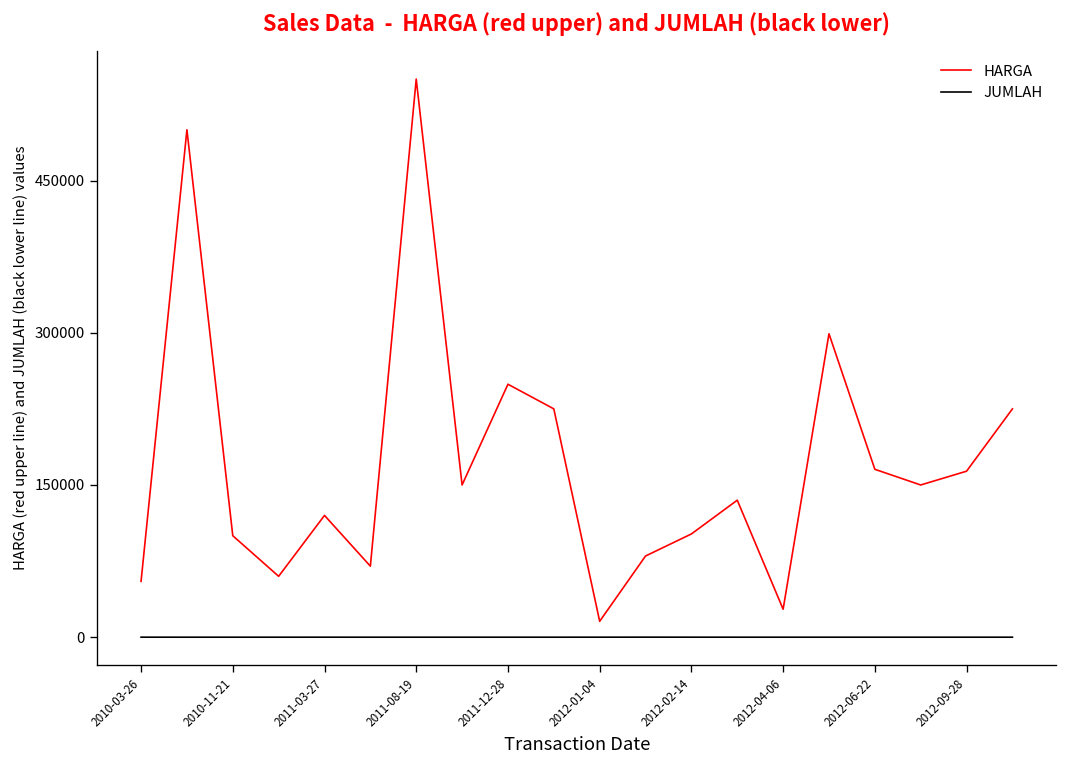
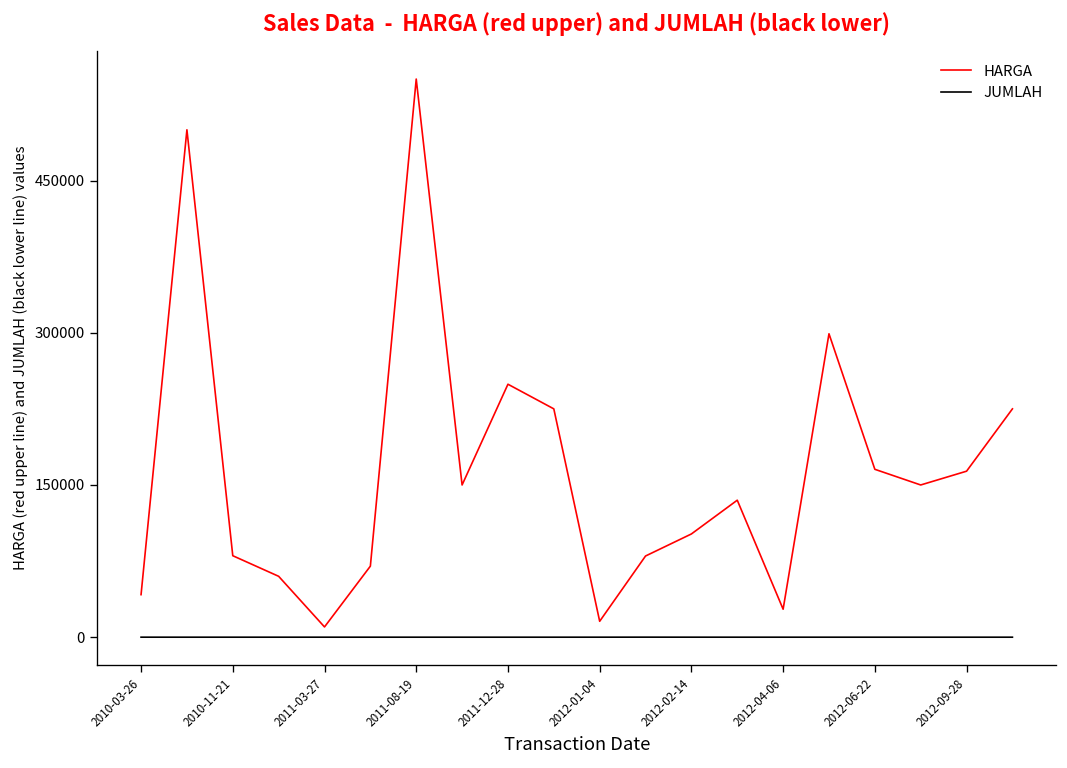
  {
    "HARGA": {
-     "2010-03-26": 60000,
-     "2010-11-21": 100000,
-     "2011-03-27": 120000,
+     "2010-03-26": 40000,
+     "2010-11-21": 80000,
+     "2011-03-27": 10000,
      "2011-08-19": 550000,
      "2011-12-28": 250000,
      "2012-01-04": 20000,
      "2012-02-14": 100000,
      "2012-04-06": 30000,
      "2012-06-22": 170000,
      "2012-09-28": 160000
    },
    "JUMLAH": {
      "2010-03-26": 0,
      "2010-11-21": 0,
      "2011-03-27": 0,
      "2011-08-19": 0,
      "2011-12-28": 0,
      "2012-01-04": 0,
      "2012-02-14": 0,
      "2012-04-06": 0,
      "2012-06-22": 0,
      "2012-09-28": 0
    }
  }
